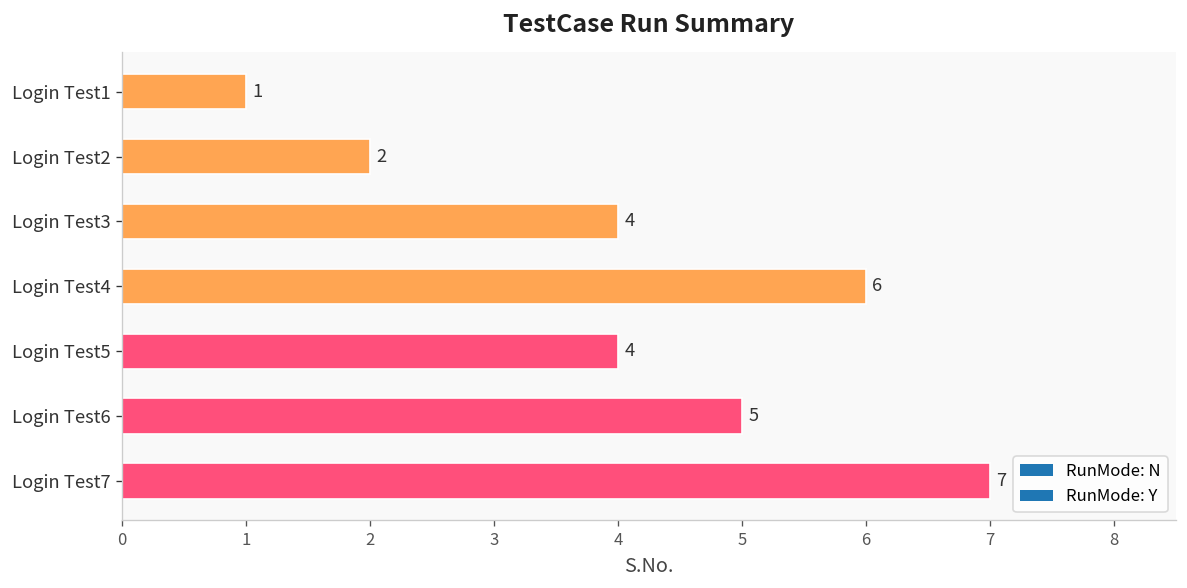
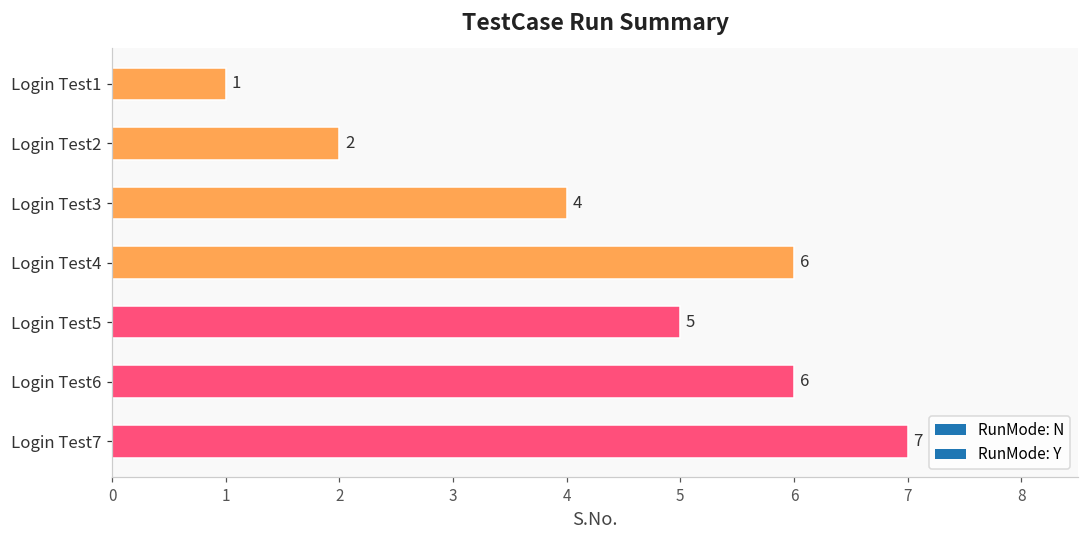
  {
    "Login Test1": 1,
    "Login Test2": 2,
    "Login Test3": 4,
    "Login Test4": 6,
-   "Login Test5": 4,
-   "Login Test6": 5,
+   "Login Test5": 5,
+   "Login Test6": 6,
    "Login Test7": 7
  }
